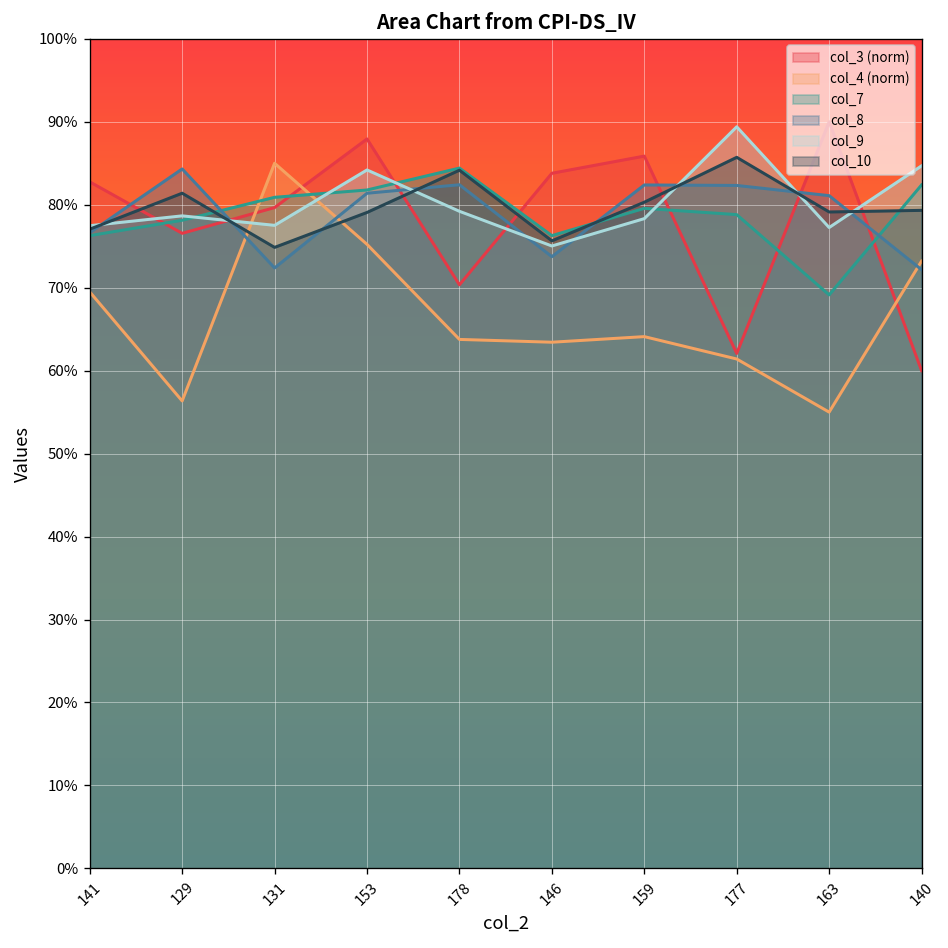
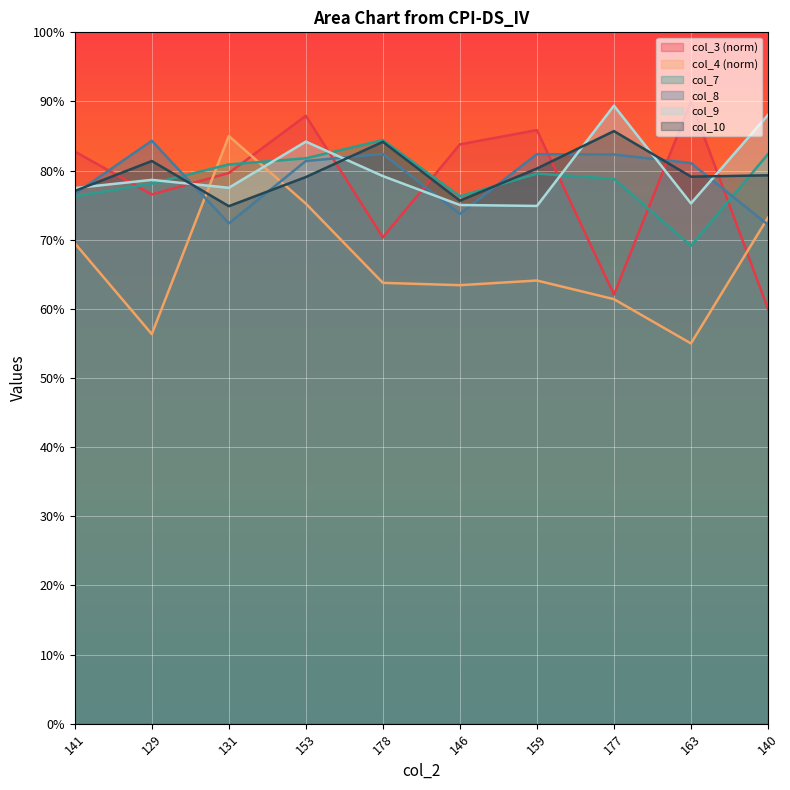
  {
    "col_9": {
      "141": "77%",
      "129": "79%",
      "131": "78%",
      "153": "84%",
      "178": "79%",
      "146": "75%",
-     "159": "78%",
+     "159": "75%",
      "177": "89%",
-     "163": "77%",
-     "140": "85%"
+     "163": "75%",
+     "140": "88%"
    }
  }
